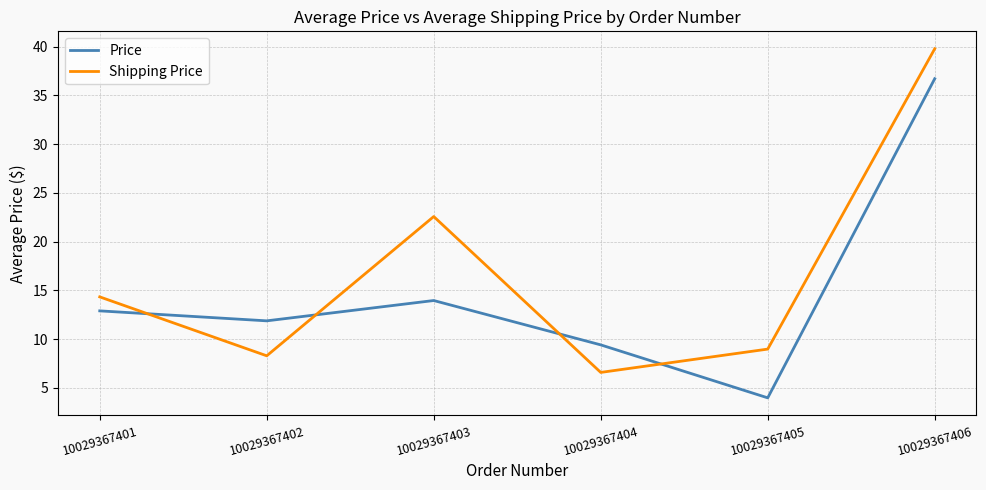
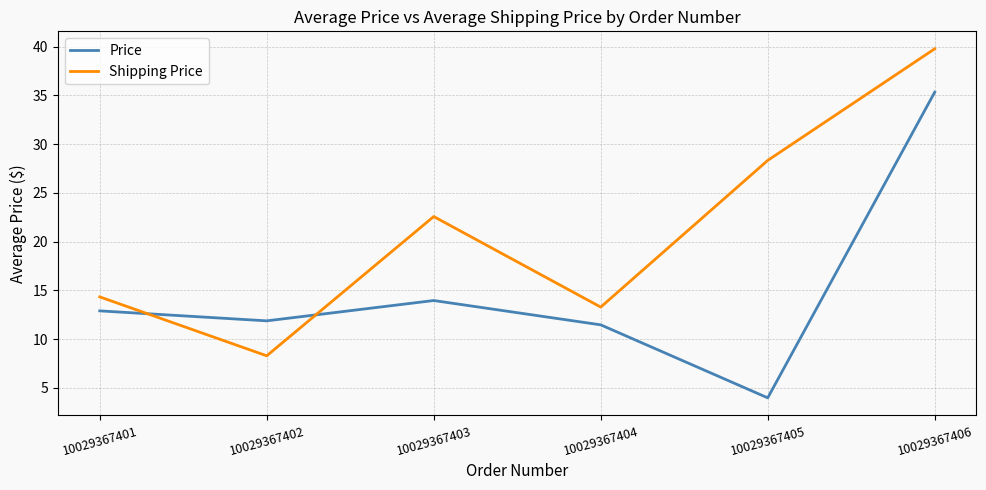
  {
    "Price": {
      "10029367401": 13,
      "10029367402": 12,
      "10029367403": 14,
-     "10029367404": 9,
+     "10029367404": 11,
      "10029367405": 4,
-     "10029367406": 37
+     "10029367406": 35
    },
    "Shipping Price": {
      "10029367401": 14,
      "10029367402": 8,
      "10029367403": 23,
-     "10029367404": 7,
-     "10029367405": 9,
+     "10029367404": 13,
+     "10029367405": 28,
      "10029367406": 40
    }
  }
